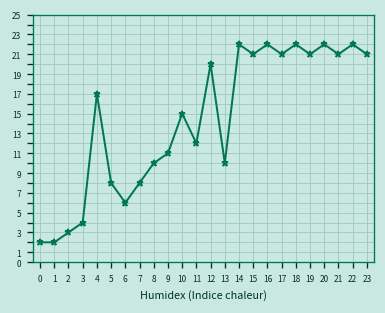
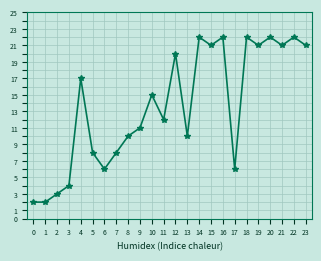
  {
    "0": 2,
    "1": 2,
    "2": 3,
    "3": 4,
    "4": 17,
    "5": 8,
    "6": 6,
    "7": 8,
    "8": 10,
    "9": 11,
    "10": 15,
    "11": 12,
    "12": 20,
    "13": 10,
    "14": 22,
    "15": 21,
    "16": 22,
-   "17": 21,
+   "17": 6,
    "18": 22,
    "19": 21,
    "20": 22,
    "21": 21,
    "22": 22,
    "23": 21
  }
